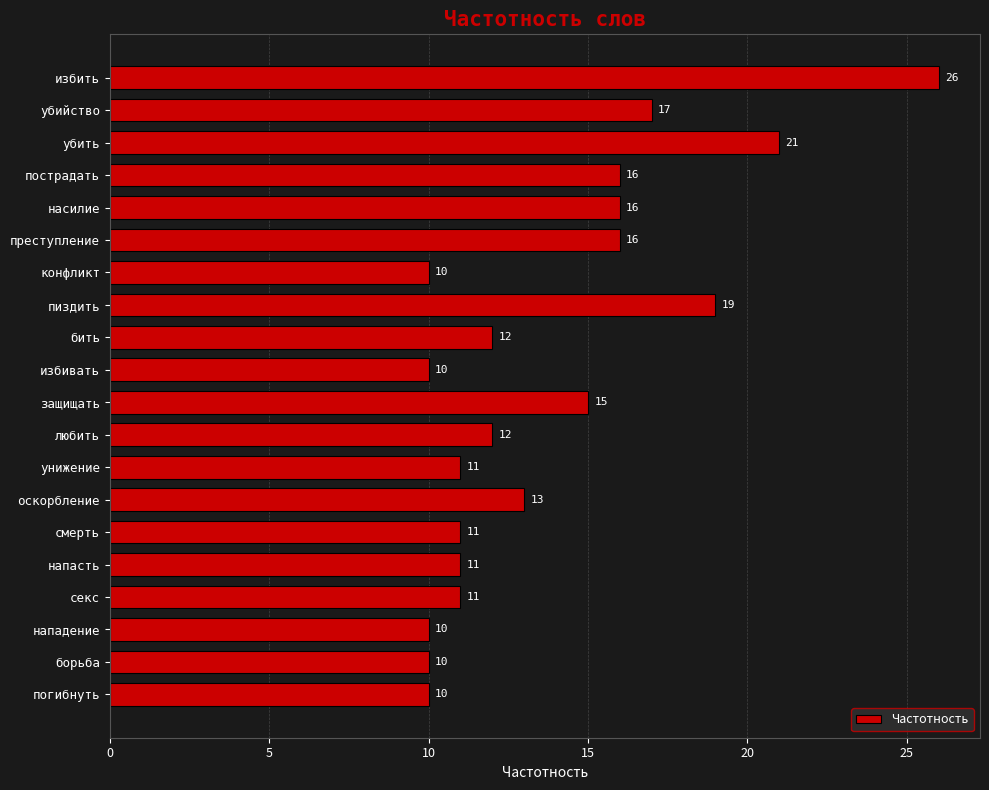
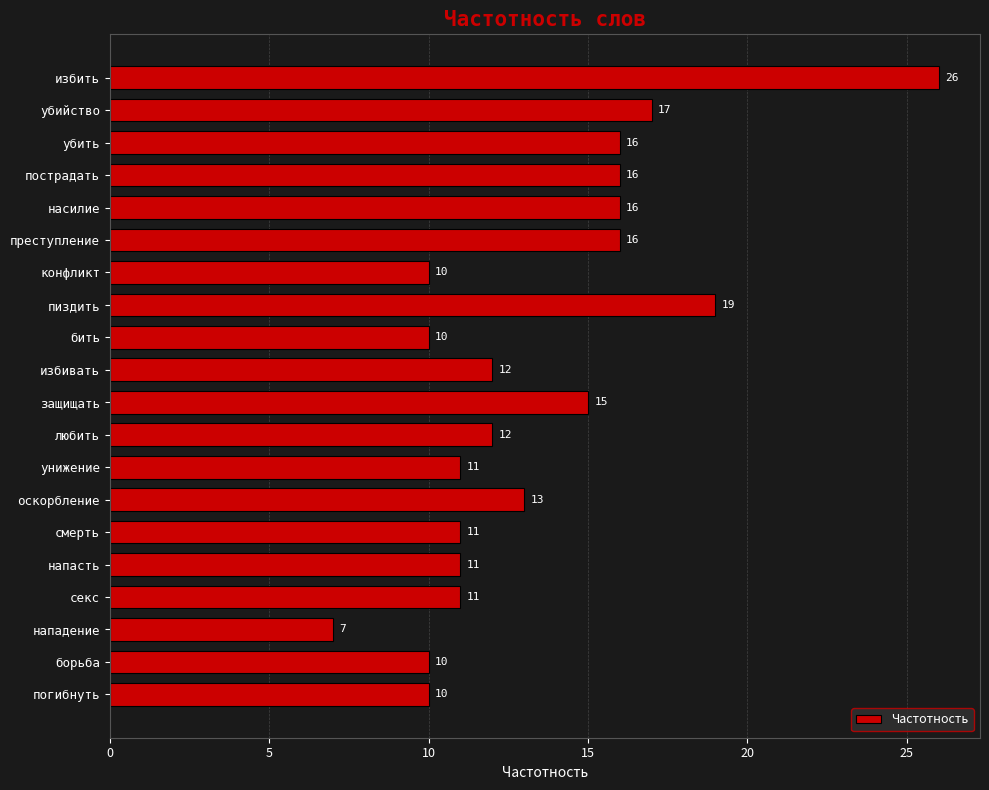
  {
    "избить": 26,
    "убийство": 17,
-   "убить": 21,
+   "убить": 16,
    "пострадать": 16,
    "насилие": 16,
    "преступление": 16,
    "конфликт": 10,
    "пиздить": 19,
-   "бить": 12,
-   "избивать": 10,
+   "бить": 10,
+   "избивать": 12,
    "защищать": 15,
    "любить": 12,
    "унижение": 11,
    "оскорбление": 13,
    "смерть": 11,
    "напасть": 11,
    "секс": 11,
-   "нападение": 10,
+   "нападение": 7,
    "борьба": 10,
    "погибнуть": 10
  }
